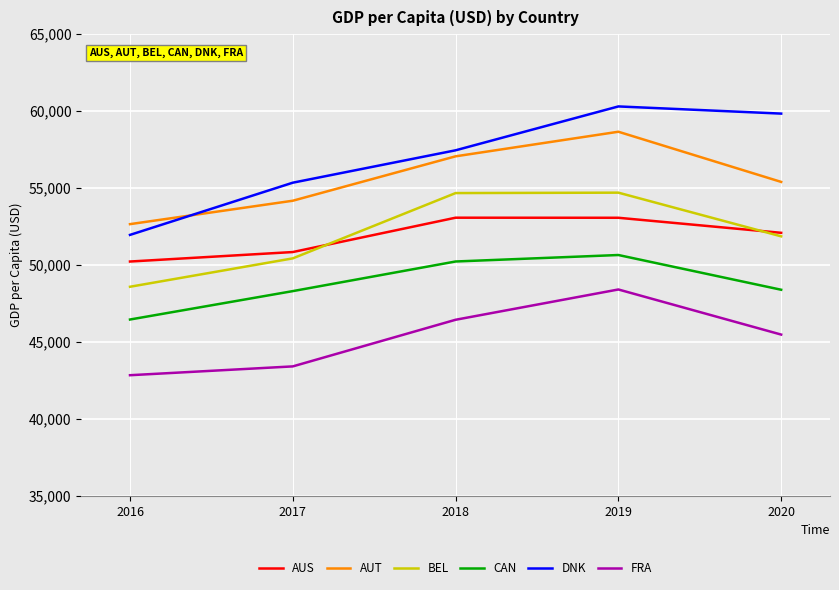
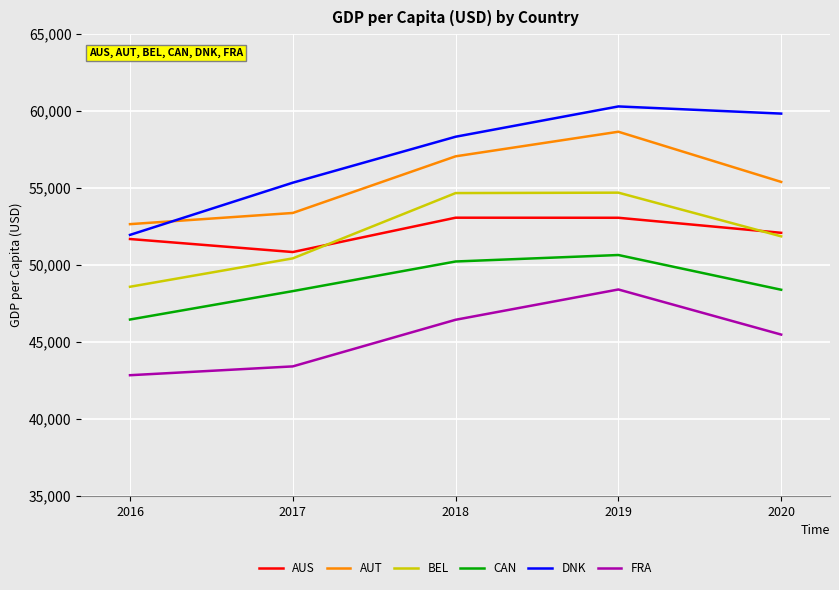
  {
    "AUS": {
-     "2016": "50,200",
+     "2016": "51,700",
      "2017": "50,900",
      "2018": "53,100",
      "2019": "53,100",
      "2020": "52,100"
    },
    "AUT": {
      "2016": "52,700",
-     "2017": "54,200",
+     "2017": "53,400",
      "2018": "57,100",
      "2019": "58,700",
      "2020": "55,400"
    },
    "BEL": {
      "2016": "48,600",
      "2017": "50,400",
      "2018": "54,700",
      "2019": "54,700",
      "2020": "51,900"
    },
    "CAN": {
      "2016": "46,500",
      "2017": "48,300",
      "2018": "50,200",
      "2019": "50,700",
      "2020": "48,400"
    },
    "DNK": {
      "2016": "52,000",
      "2017": "55,400",
-     "2018": "57,500",
+     "2018": "58,300",
      "2019": "60,300",
      "2020": "59,800"
    },
    "FRA": {
      "2016": "42,900",
      "2017": "43,400",
      "2018": "46,500",
      "2019": "48,400",
      "2020": "45,500"
    }
  }
